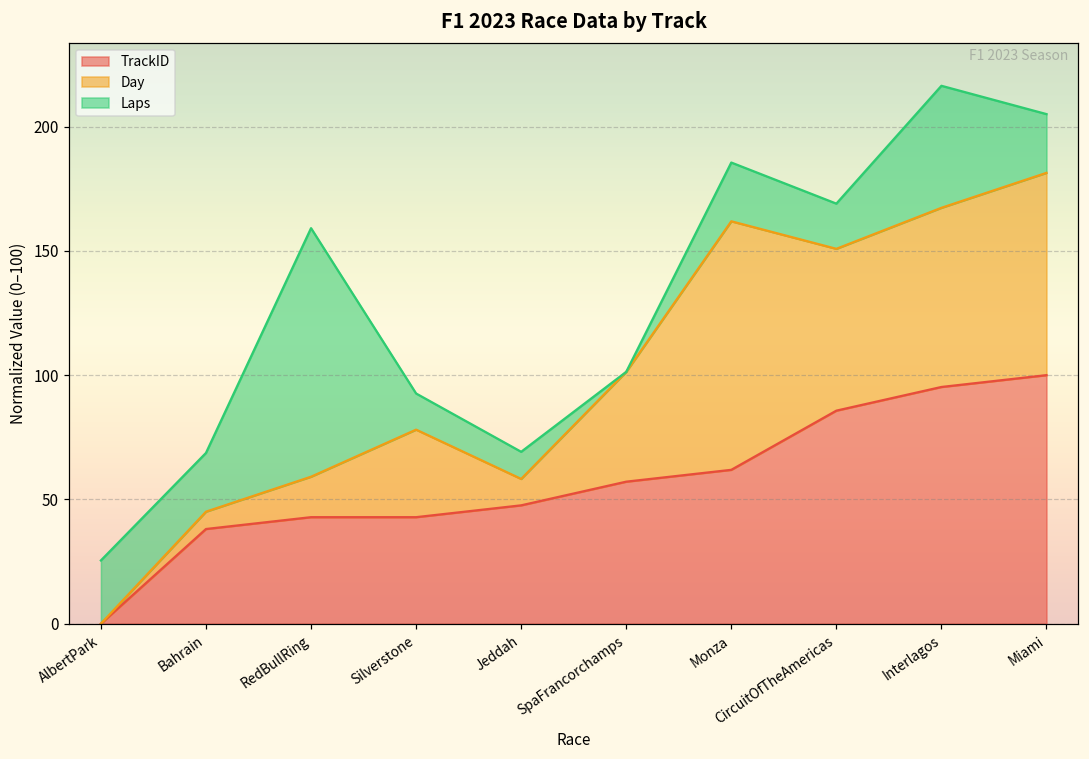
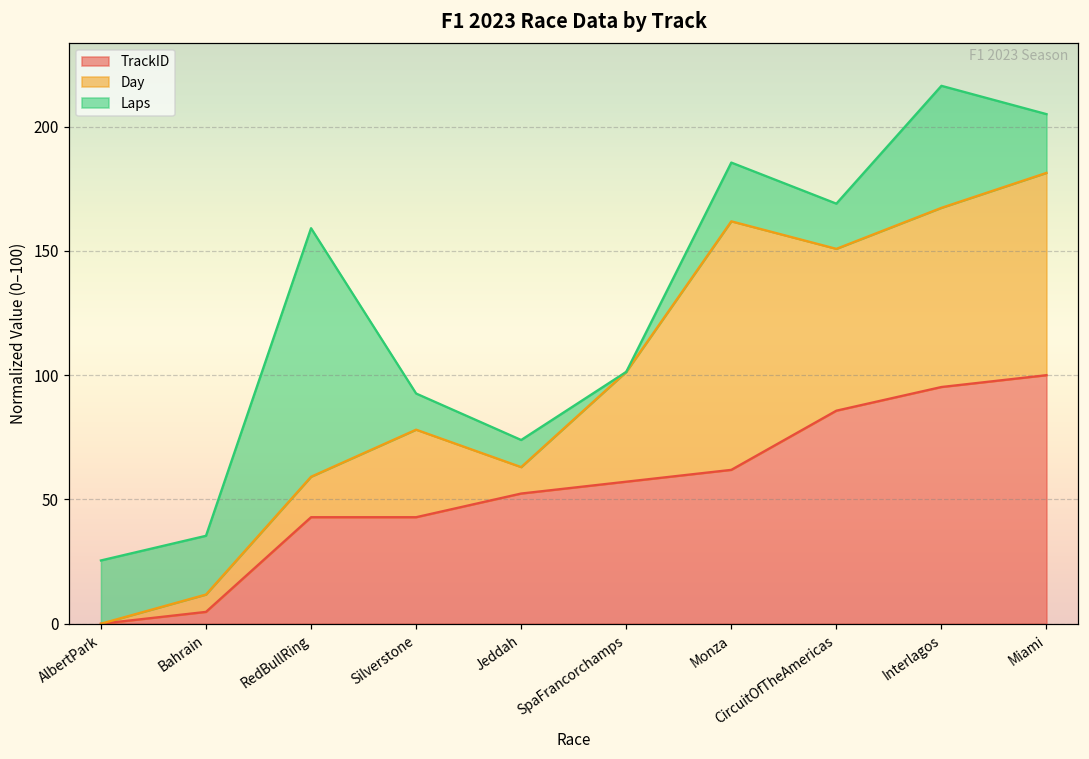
  {
    "TrackID": {
-     "Bahrain": 38,
+     "Bahrain": 5,
      "RedBullRing": 43,
      "Silverstone": 43,
-     "Jeddah": 48,
+     "Jeddah": 52,
      "SpaFrancorchamps": 57,
      "Monza": 62,
      "CircuitOfTheAmericas": 86,
      "Interlagos": 95,
      "Miami": 100
    },
    "Day": {
      "Bahrain": 7,
      "RedBullRing": 16,
      "Silverstone": 35,
      "Jeddah": 11,
      "Monza": 100,
      "CircuitOfTheAmericas": 65,
      "Interlagos": 72,
      "Miami": 81
    },
    "Laps": {
      "AlbertPark": 25,
      "Bahrain": 24,
      "RedBullRing": 100,
      "Silverstone": 15,
      "Jeddah": 11,
      "Monza": 24,
      "CircuitOfTheAmericas": 18,
      "Interlagos": 49,
      "Miami": 24
    }
  }
